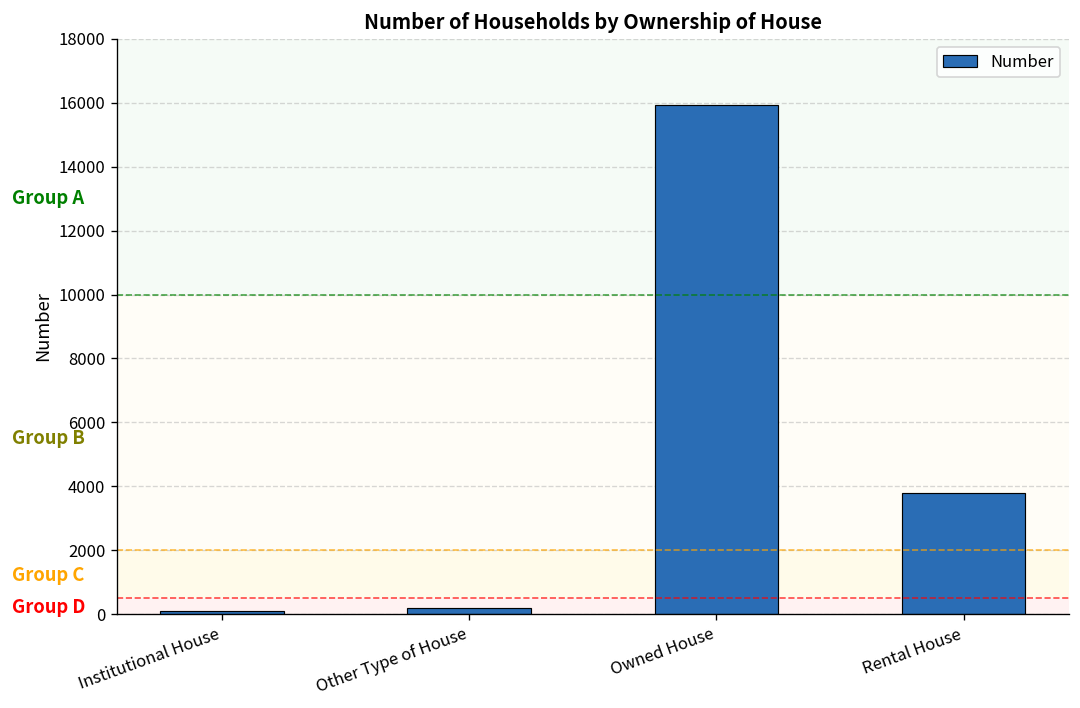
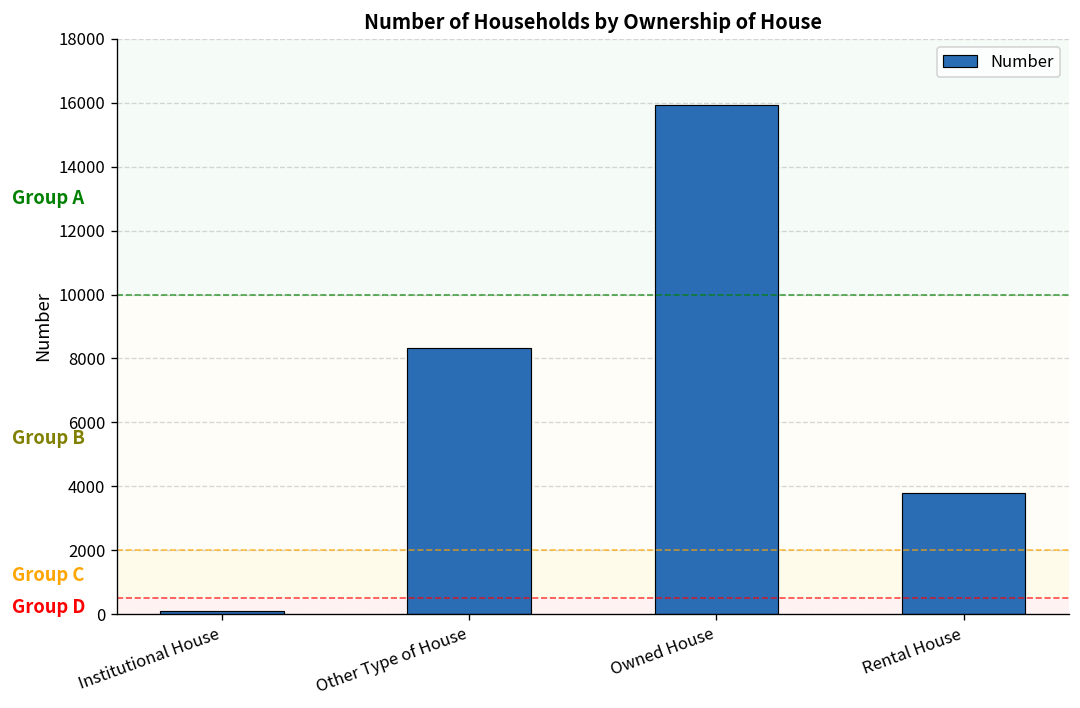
  {
    "Institutional House": 100,
-   "Other Type of House": 200,
+   "Other Type of House": 8300,
    "Owned House": 15900,
    "Rental House": 3800
  }
